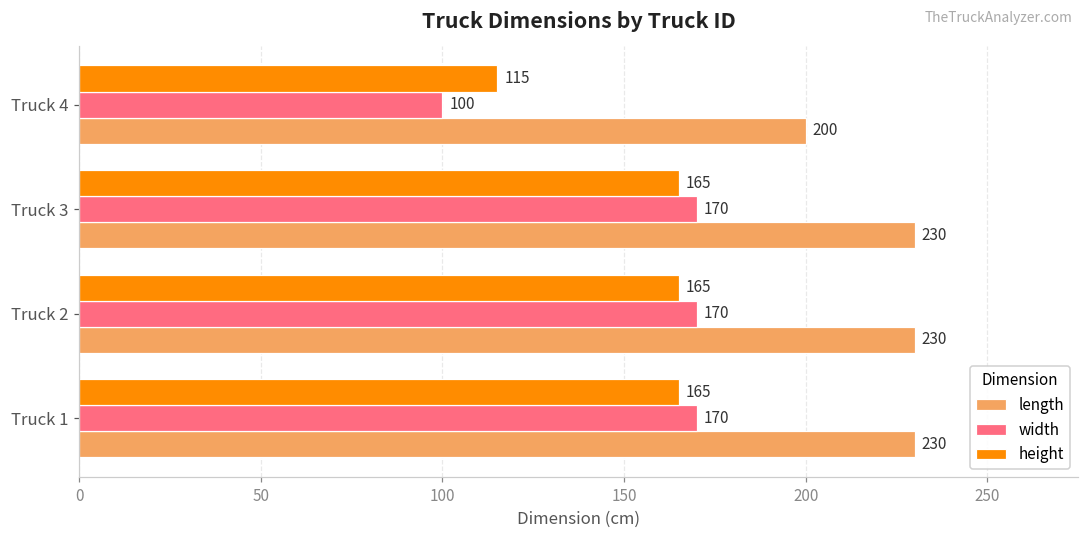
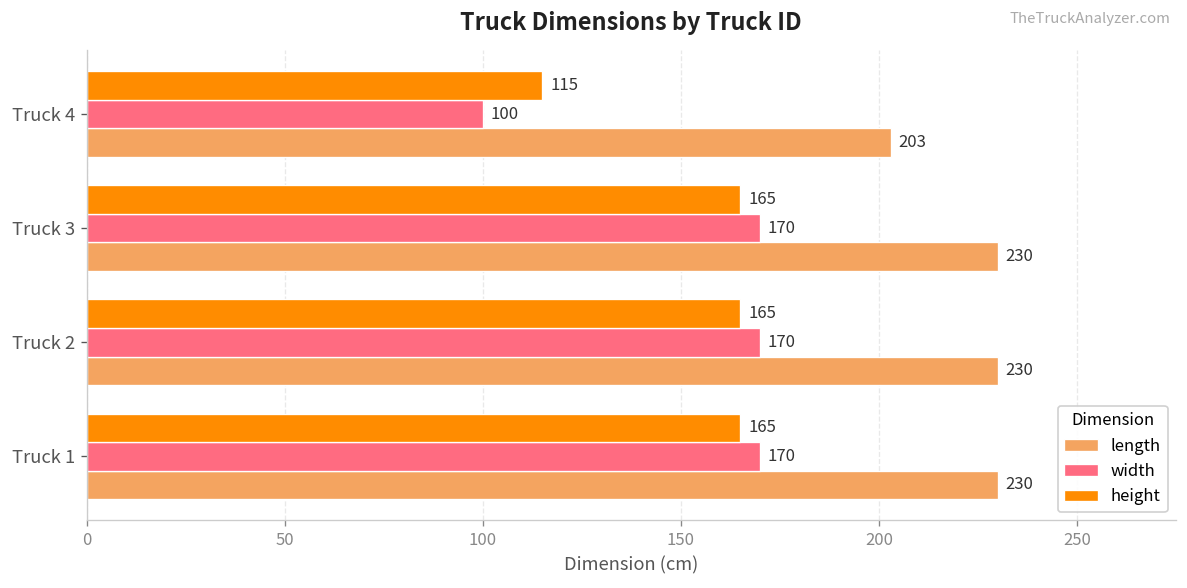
  {
    "length": {
-     "Truck 4": 200,
+     "Truck 4": 203,
      "Truck 3": 230,
      "Truck 2": 230,
      "Truck 1": 230
    },
    "width": {
      "Truck 4": 100,
      "Truck 3": 170,
      "Truck 2": 170,
      "Truck 1": 170
    },
    "height": {
      "Truck 4": 115,
      "Truck 3": 165,
      "Truck 2": 165,
      "Truck 1": 165
    }
  }
